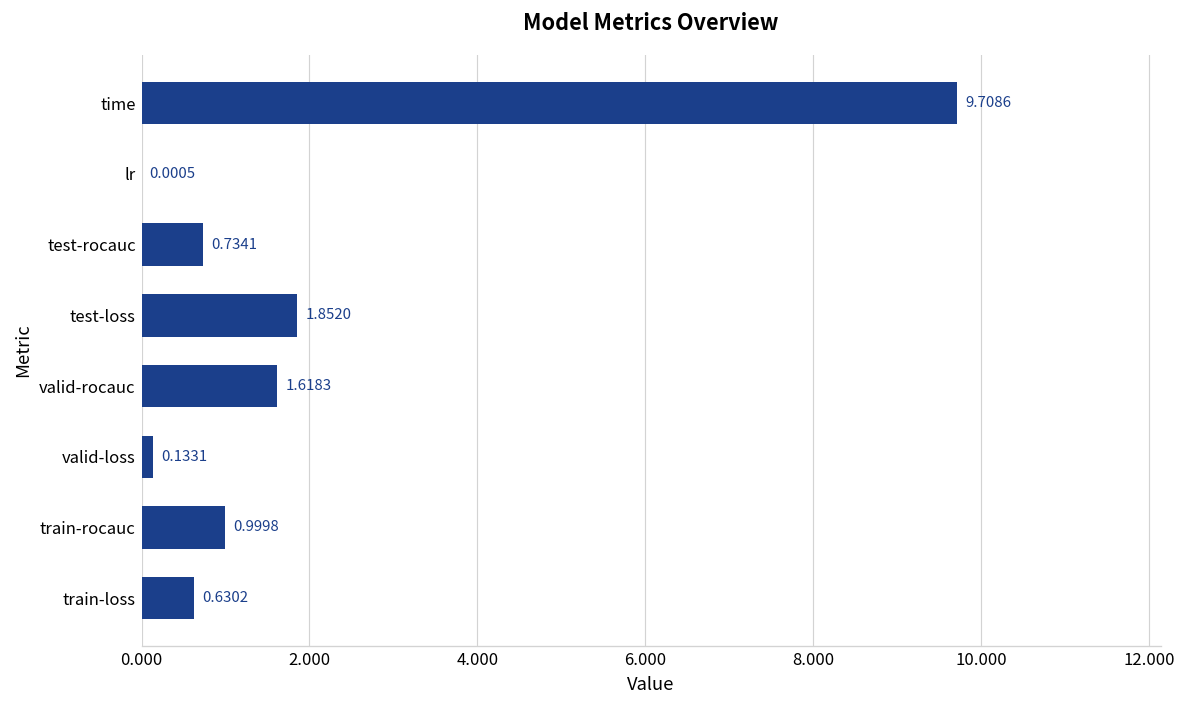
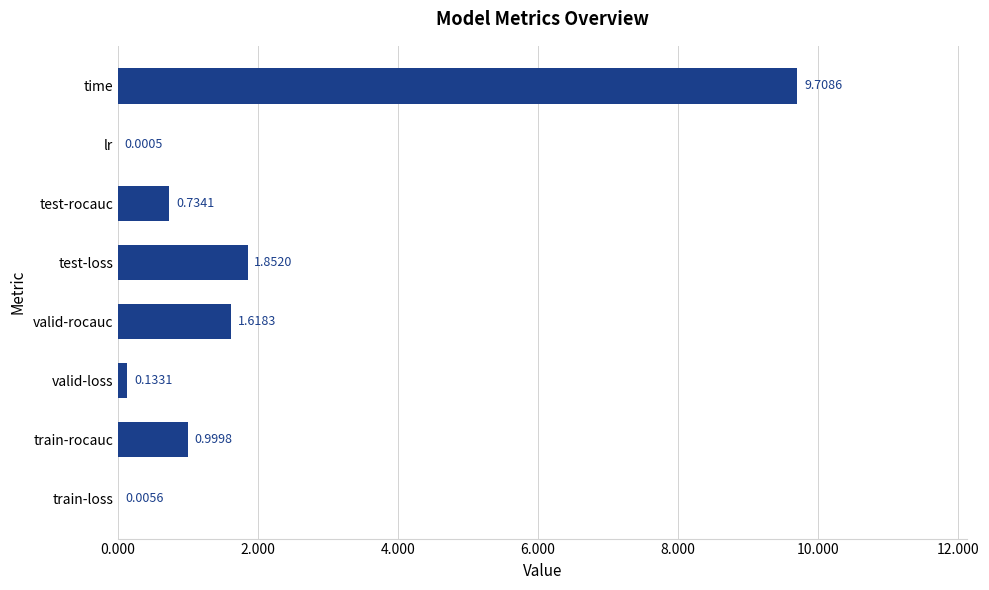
  {
    "time": 9.7086,
    "lr": 0.0005,
    "test-rocauc": 0.7341,
    "test-loss": 1.8520,
    "valid-rocauc": 1.6183,
    "valid-loss": 0.1331,
    "train-rocauc": 0.9998,
-   "train-loss": 0.6302
+   "train-loss": 0.0056
  }
